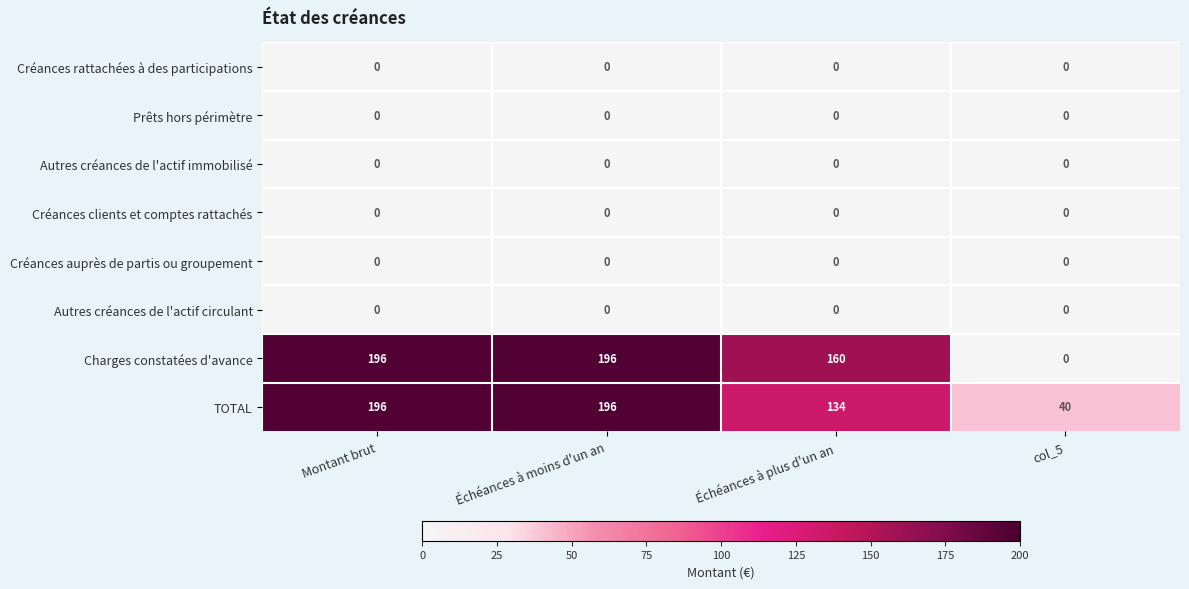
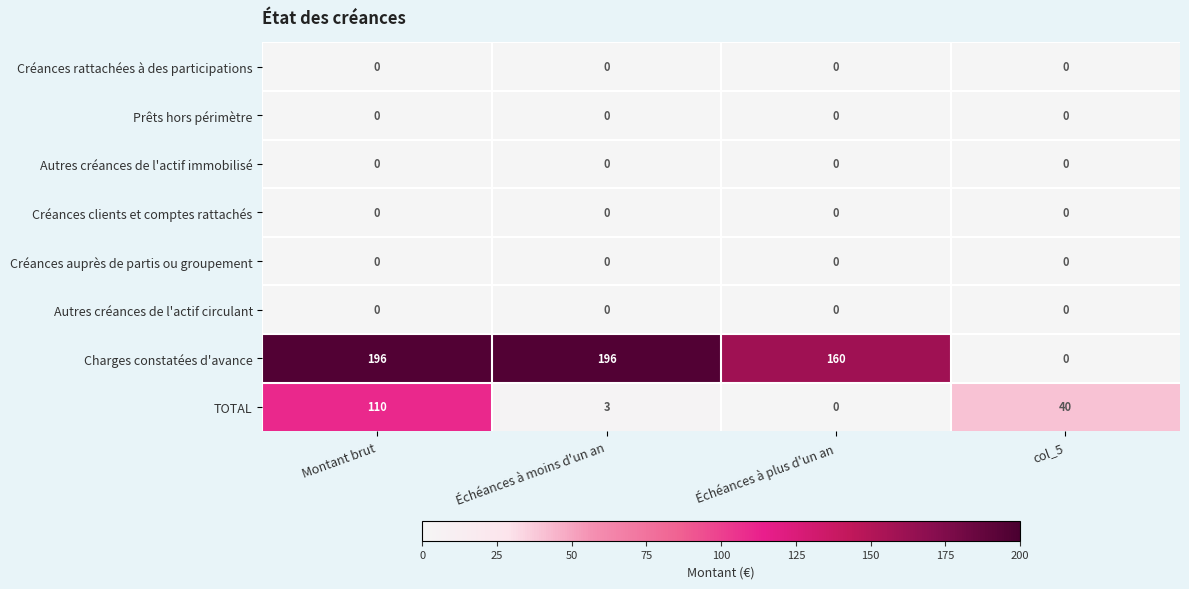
  {
    "Créances rattachées à des participations": {
      "Montant brut": 0,
      "Échéances à moins d'un an": 0,
      "Échéances à plus d'un an": 0,
      "col_5": 0
    },
    "Prêts hors périmètre": {
      "Montant brut": 0,
      "Échéances à moins d'un an": 0,
      "Échéances à plus d'un an": 0,
      "col_5": 0
    },
    "Autres créances de l'actif immobilisé": {
      "Montant brut": 0,
      "Échéances à moins d'un an": 0,
      "Échéances à plus d'un an": 0,
      "col_5": 0
    },
    "Créances clients et comptes rattachés": {
      "Montant brut": 0,
      "Échéances à moins d'un an": 0,
      "Échéances à plus d'un an": 0,
      "col_5": 0
    },
    "Créances auprès de partis ou groupement": {
      "Montant brut": 0,
      "Échéances à moins d'un an": 0,
      "Échéances à plus d'un an": 0,
      "col_5": 0
    },
    "Autres créances de l'actif circulant": {
      "Montant brut": 0,
      "Échéances à moins d'un an": 0,
      "Échéances à plus d'un an": 0,
      "col_5": 0
    },
    "Charges constatées d'avance": {
      "Montant brut": 196,
      "Échéances à moins d'un an": 196,
      "Échéances à plus d'un an": 160,
      "col_5": 0
    },
    "TOTAL": {
-     "Montant brut": 196,
-     "Échéances à moins d'un an": 196,
-     "Échéances à plus d'un an": 134,
+     "Montant brut": 110,
+     "Échéances à moins d'un an": 3,
+     "Échéances à plus d'un an": 0,
      "col_5": 40
    }
  }
